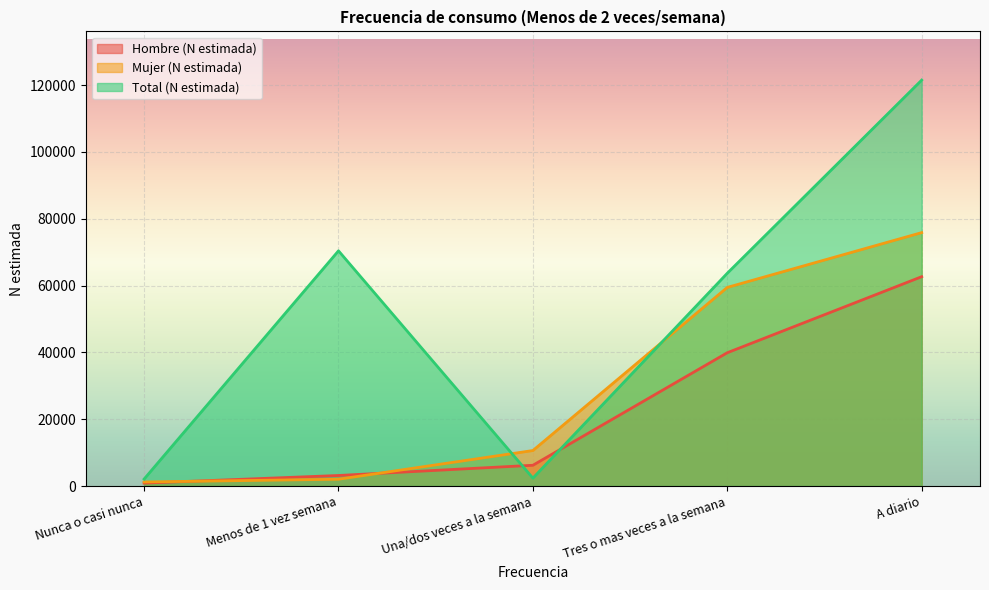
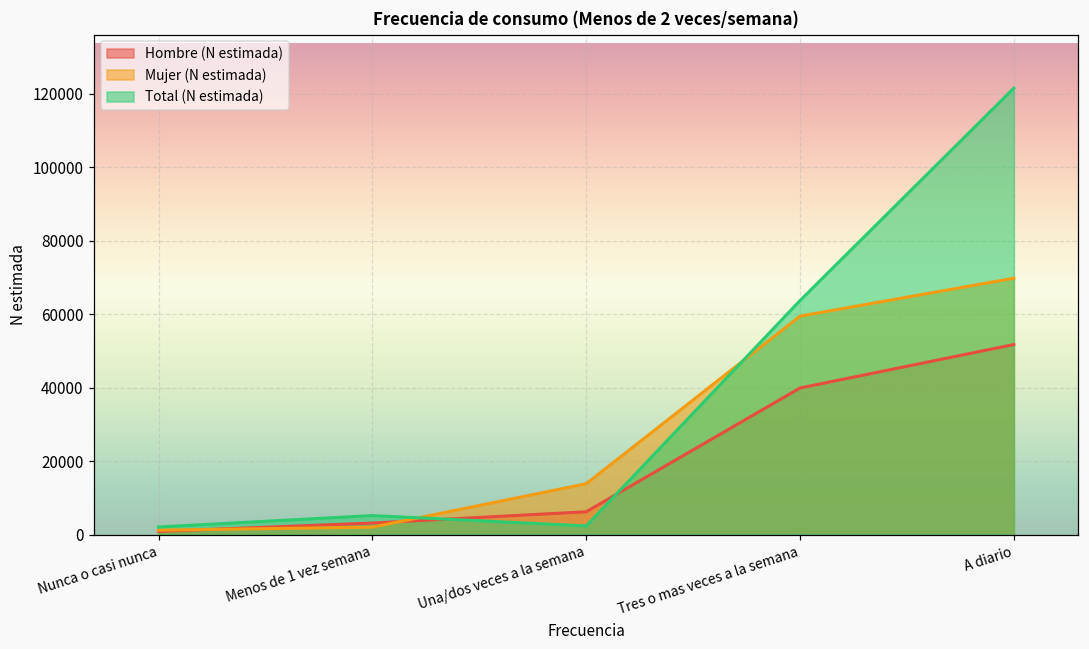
  {
    "Hombre (N estimada)": {
      "Menos de 1 vez semana": 3000,
      "Una/dos veces a la semana": 6000,
      "Tres o mas veces a la semana": 40000,
-     "A diario": 63000
+     "A diario": 52000
    },
    "Mujer (N estimada)": {
      "Menos de 1 vez semana": 2000,
-     "Una/dos veces a la semana": 11000,
+     "Una/dos veces a la semana": 14000,
      "Tres o mas veces a la semana": 59000,
-     "A diario": 76000
+     "A diario": 70000
    },
    "Total (N estimada)": {
      "Nunca o casi nunca": 2000,
-     "Menos de 1 vez semana": 70000,
+     "Menos de 1 vez semana": 5000,
      "Una/dos veces a la semana": 2000,
      "Tres o mas veces a la semana": 64000,
      "A diario": 121000
    }
  }
